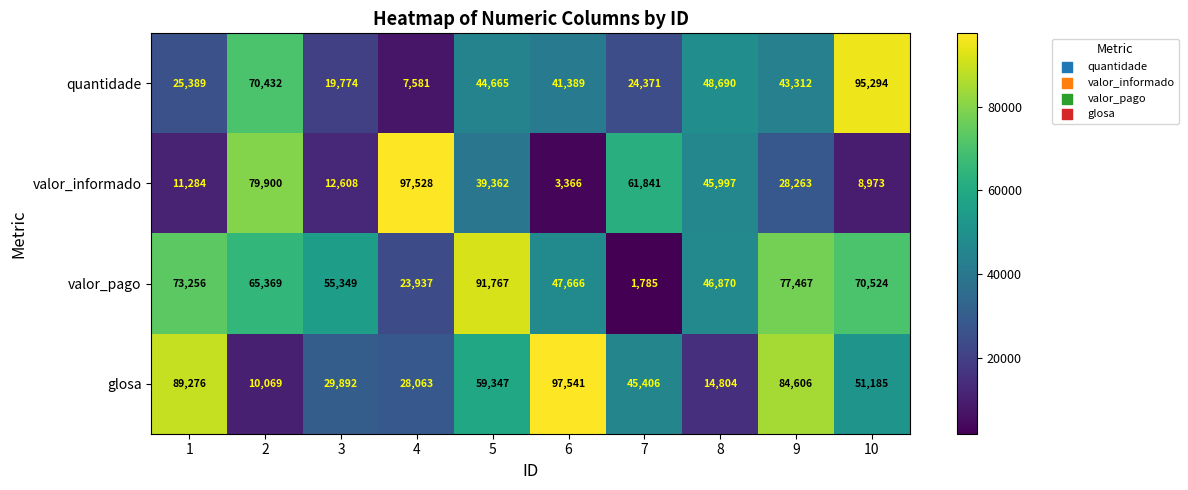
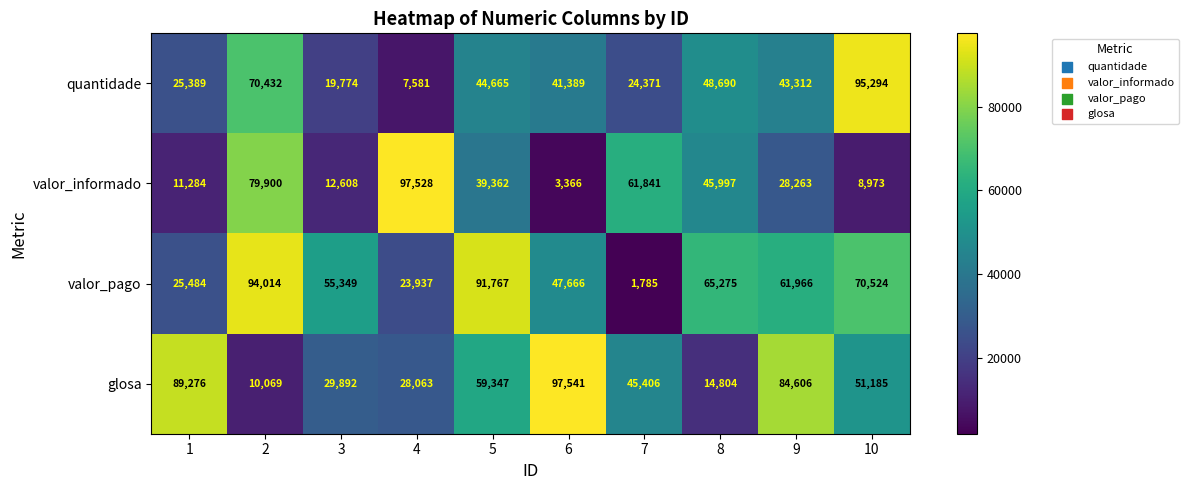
  {
    "quantidade": {
      "1": "25,389",
      "2": "70,432",
      "3": "19,774",
      "4": "7,581",
      "5": "44,665",
      "6": "41,389",
      "7": "24,371",
      "8": "48,690",
      "9": "43,312",
      "10": "95,294"
    },
    "valor_informado": {
      "1": "11,284",
      "2": "79,900",
      "3": "12,608",
      "4": "97,528",
      "5": "39,362",
      "6": "3,366",
      "7": "61,841",
      "8": "45,997",
      "9": "28,263",
      "10": "8,973"
    },
    "valor_pago": {
-     "1": "73,256",
-     "2": "65,369",
+     "1": "25,484",
+     "2": "94,014",
      "3": "55,349",
      "4": "23,937",
      "5": "91,767",
      "6": "47,666",
      "7": "1,785",
-     "8": "46,870",
-     "9": "77,467",
+     "8": "65,275",
+     "9": "61,966",
      "10": "70,524"
    },
    "glosa": {
      "1": "89,276",
      "2": "10,069",
      "3": "29,892",
      "4": "28,063",
      "5": "59,347",
      "6": "97,541",
      "7": "45,406",
      "8": "14,804",
      "9": "84,606",
      "10": "51,185"
    }
  }
